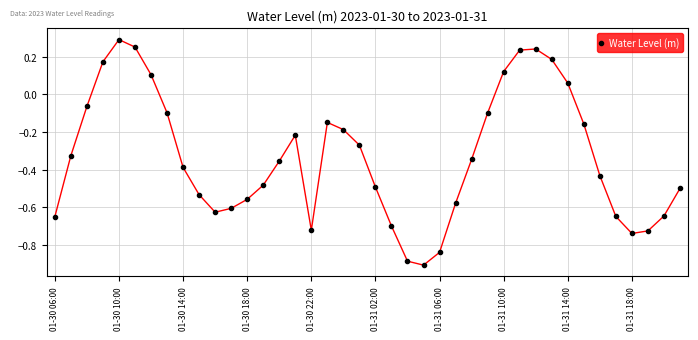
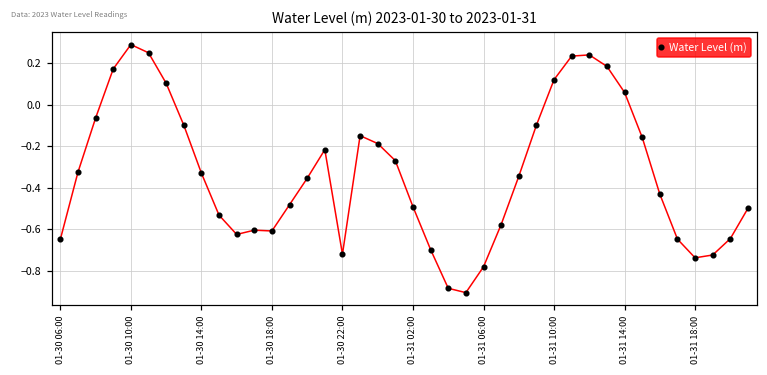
  {
    "01-30 06:00": -0.65,
    "01-30 10:00": 0.29,
-   "01-30 14:00": -0.39,
-   "01-30 18:00": -0.56,
+   "01-30 14:00": -0.33,
+   "01-30 18:00": -0.61,
    "01-30 22:00": -0.72,
    "01-31 02:00": -0.49,
-   "01-31 06:00": -0.84,
+   "01-31 06:00": -0.78,
    "01-31 10:00": 0.12,
    "01-31 14:00": 0.06,
    "01-31 18:00": -0.74
  }
